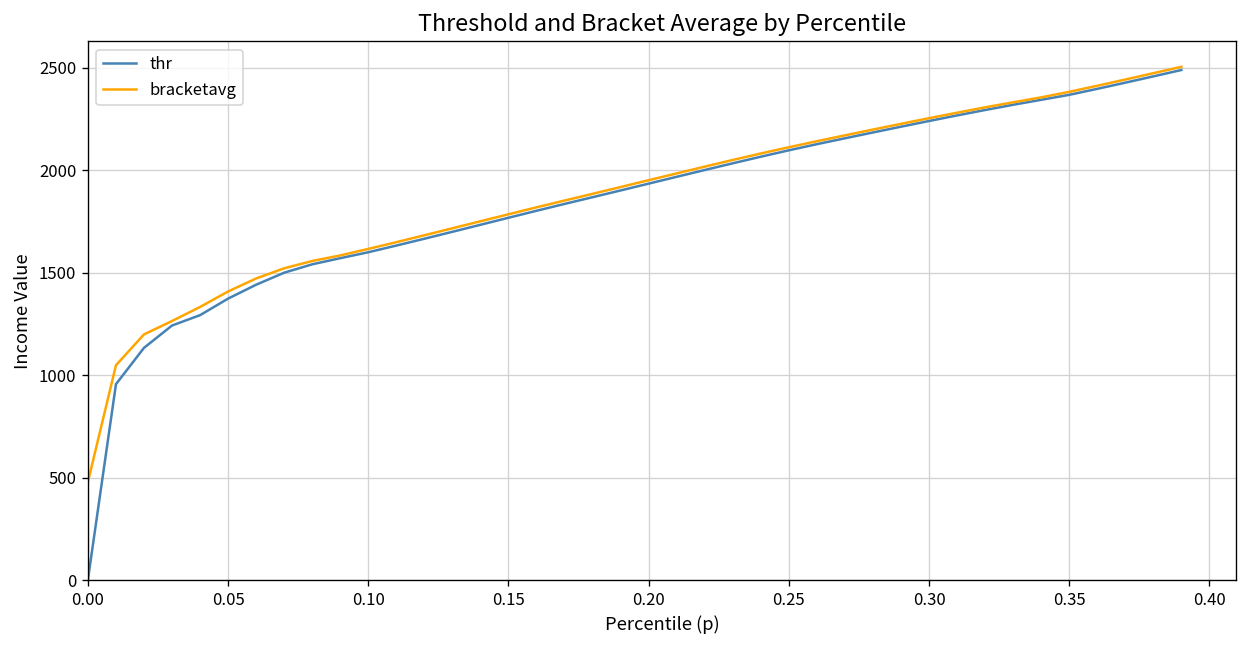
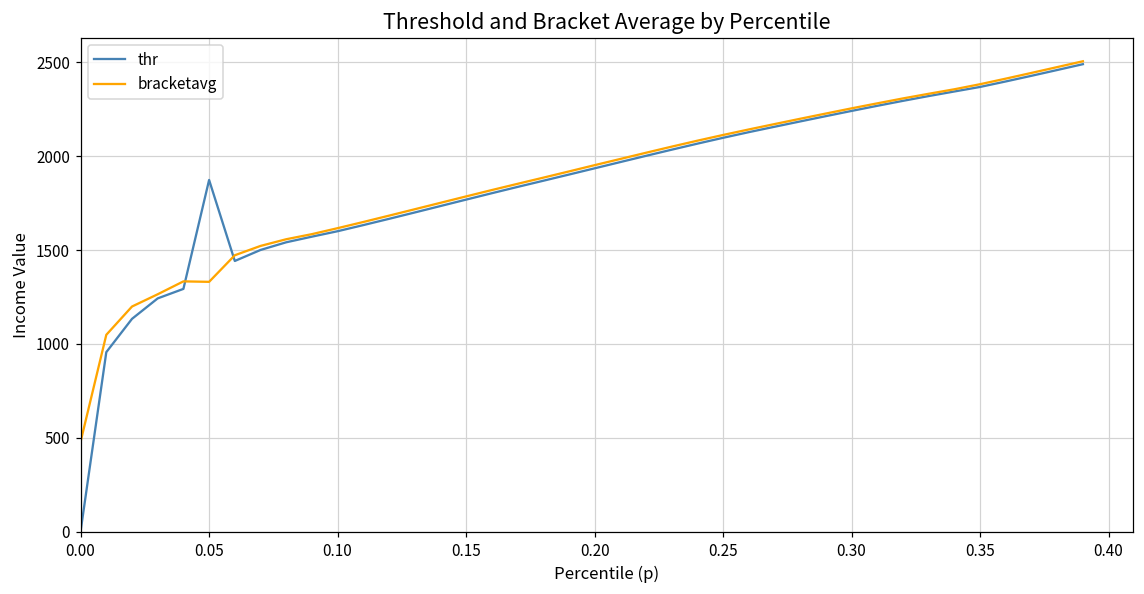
  {
    "thr": {
      "0.00": 0,
-     "0.05": 1370,
+     "0.05": 1870,
      "0.10": 1600,
      "0.15": 1770,
      "0.20": 1930,
      "0.25": 2100
    },
    "bracketavg": {
      "0.00": 480,
-     "0.05": 1410,
+     "0.05": 1330,
      "0.10": 1620,
      "0.15": 1790,
      "0.20": 1950,
      "0.25": 2110
    }
  }
